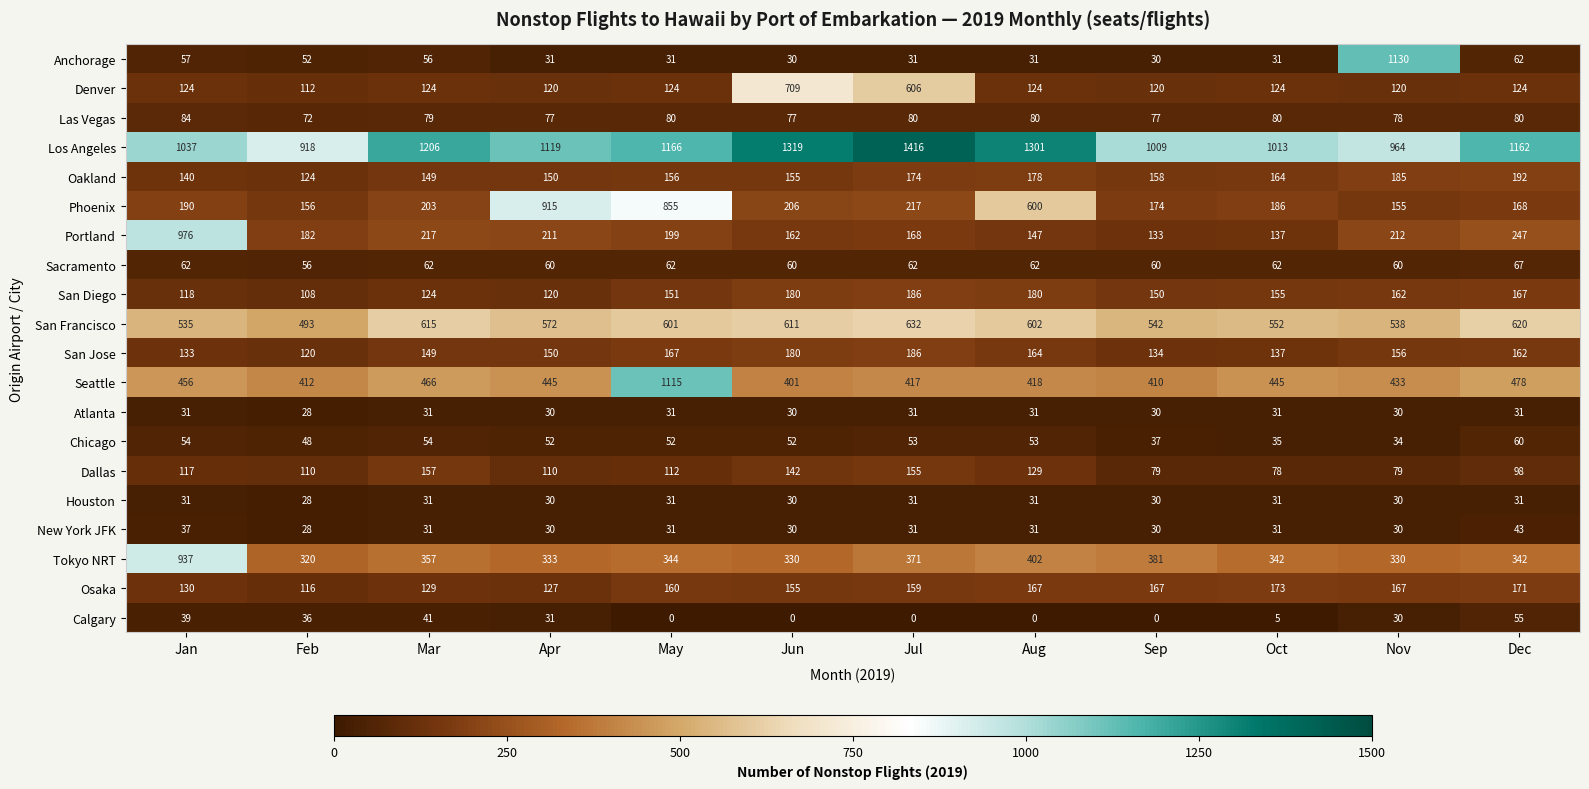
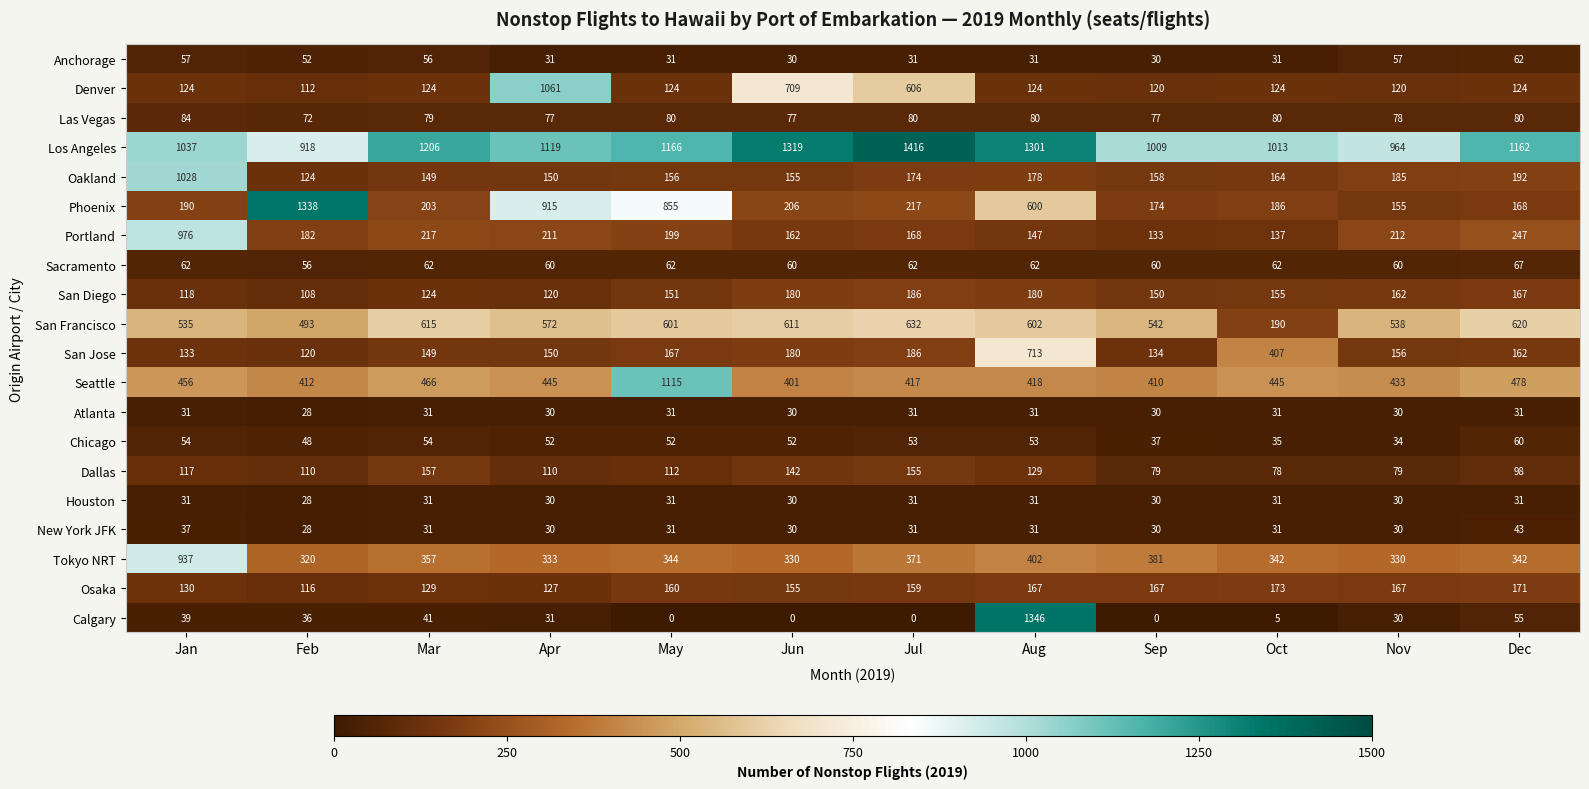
  {
    "Anchorage": {
      "Jan": 57,
      "Feb": 52,
      "Mar": 56,
      "Apr": 31,
      "May": 31,
      "Jun": 30,
      "Jul": 31,
      "Aug": 31,
      "Sep": 30,
      "Oct": 31,
-     "Nov": 1130,
+     "Nov": 57,
      "Dec": 62
    },
    "Denver": {
      "Jan": 124,
      "Feb": 112,
      "Mar": 124,
-     "Apr": 120,
+     "Apr": 1061,
      "May": 124,
      "Jun": 709,
      "Jul": 606,
      "Aug": 124,
      "Sep": 120,
      "Oct": 124,
      "Nov": 120,
      "Dec": 124
    },
    "Oakland": {
-     "Jan": 140,
+     "Jan": 1028,
      "Feb": 124,
      "Mar": 149,
      "Apr": 150,
      "May": 156,
      "Jun": 155,
      "Jul": 174,
      "Aug": 178,
      "Sep": 158,
      "Oct": 164,
      "Nov": 185,
      "Dec": 192
    },
    "Phoenix": {
      "Jan": 190,
-     "Feb": 156,
+     "Feb": 1338,
      "Mar": 203,
      "Apr": 915,
      "May": 855,
      "Jun": 206,
      "Jul": 217,
      "Aug": 600,
      "Sep": 174,
      "Oct": 186,
      "Nov": 155,
      "Dec": 168
    },
    "San Francisco": {
      "Jan": 535,
      "Feb": 493,
      "Mar": 615,
      "Apr": 572,
      "May": 601,
      "Jun": 611,
      "Jul": 632,
      "Aug": 602,
      "Sep": 542,
-     "Oct": 552,
+     "Oct": 190,
      "Nov": 538,
      "Dec": 620
    },
    "San Jose": {
      "Jan": 133,
      "Feb": 120,
      "Mar": 149,
      "Apr": 150,
      "May": 167,
      "Jun": 180,
      "Jul": 186,
-     "Aug": 164,
+     "Aug": 713,
      "Sep": 134,
-     "Oct": 137,
+     "Oct": 407,
      "Nov": 156,
      "Dec": 162
    },
    "Calgary": {
      "Jan": 39,
      "Feb": 36,
      "Mar": 41,
      "Apr": 31,
      "May": 0,
      "Jun": 0,
      "Jul": 0,
-     "Aug": 0,
+     "Aug": 1346,
      "Sep": 0,
      "Oct": 5,
      "Nov": 30,
      "Dec": 55
    }
  }
